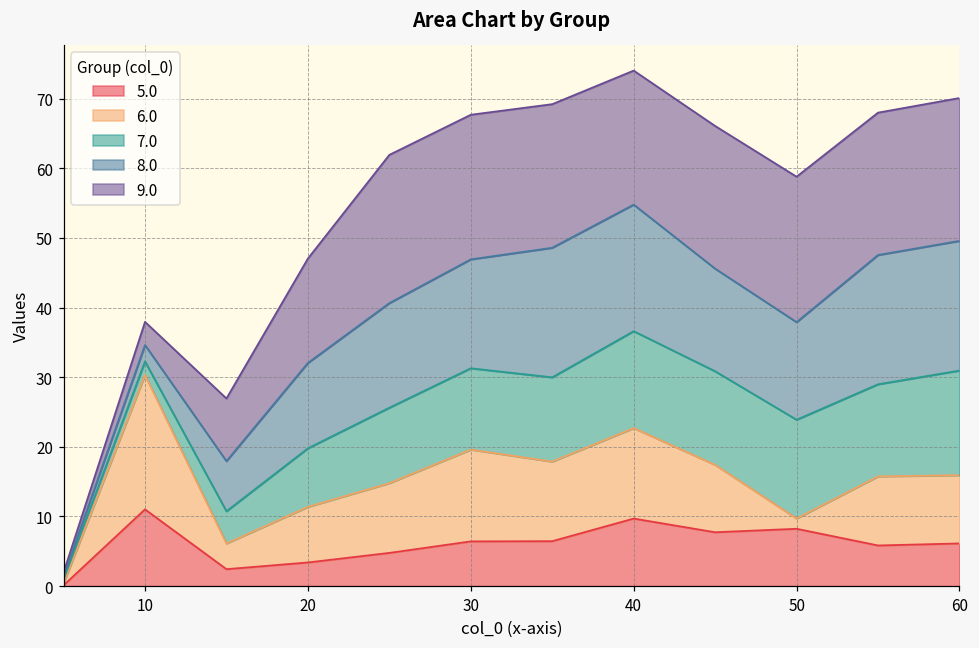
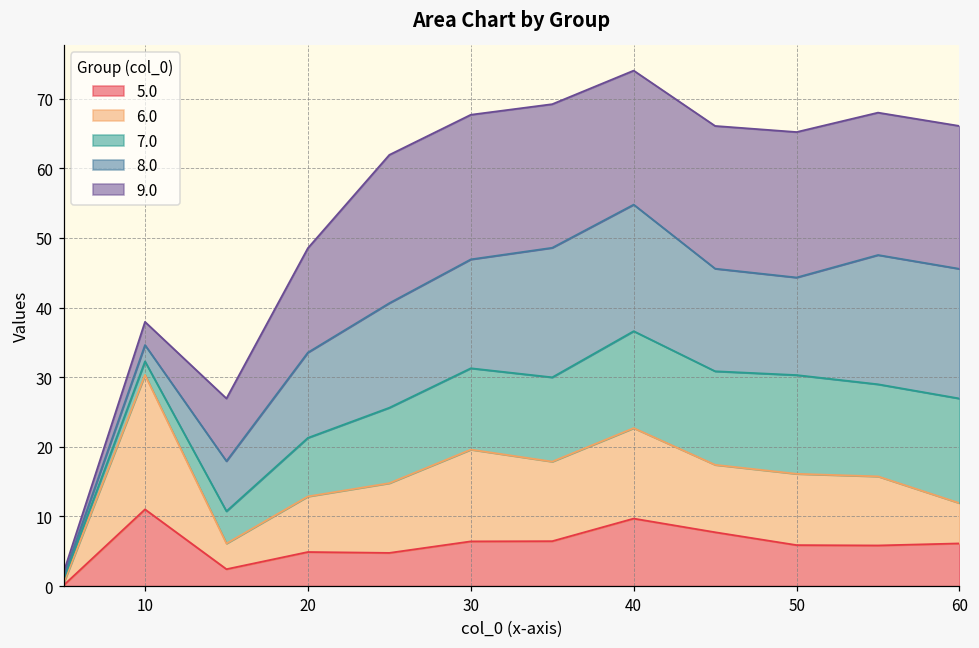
  {
    "5.0": {
      "10": 11,
-     "20": 3,
+     "20": 5,
      "30": 6,
      "40": 10,
-     "50": 8,
+     "50": 6,
      "60": 6
    },
    "6.0": {
      "10": 19,
      "20": 8,
      "30": 13,
      "40": 13,
-     "50": 1,
-     "60": 10
+     "50": 10,
+     "60": 6
    }
  }
